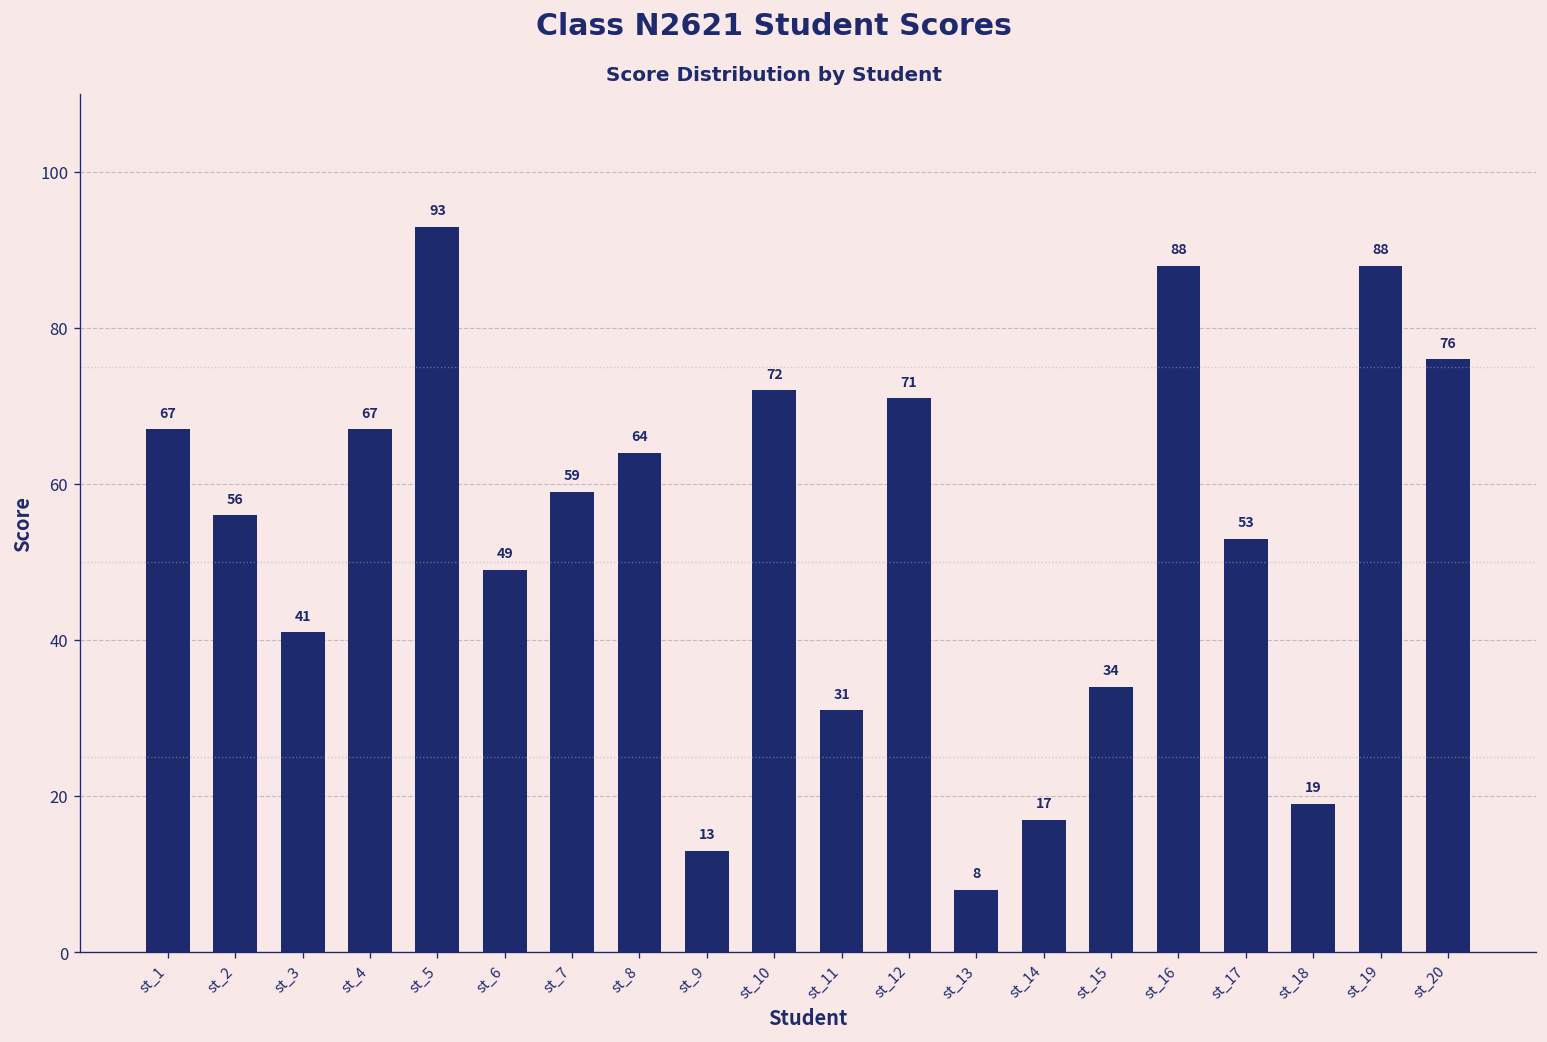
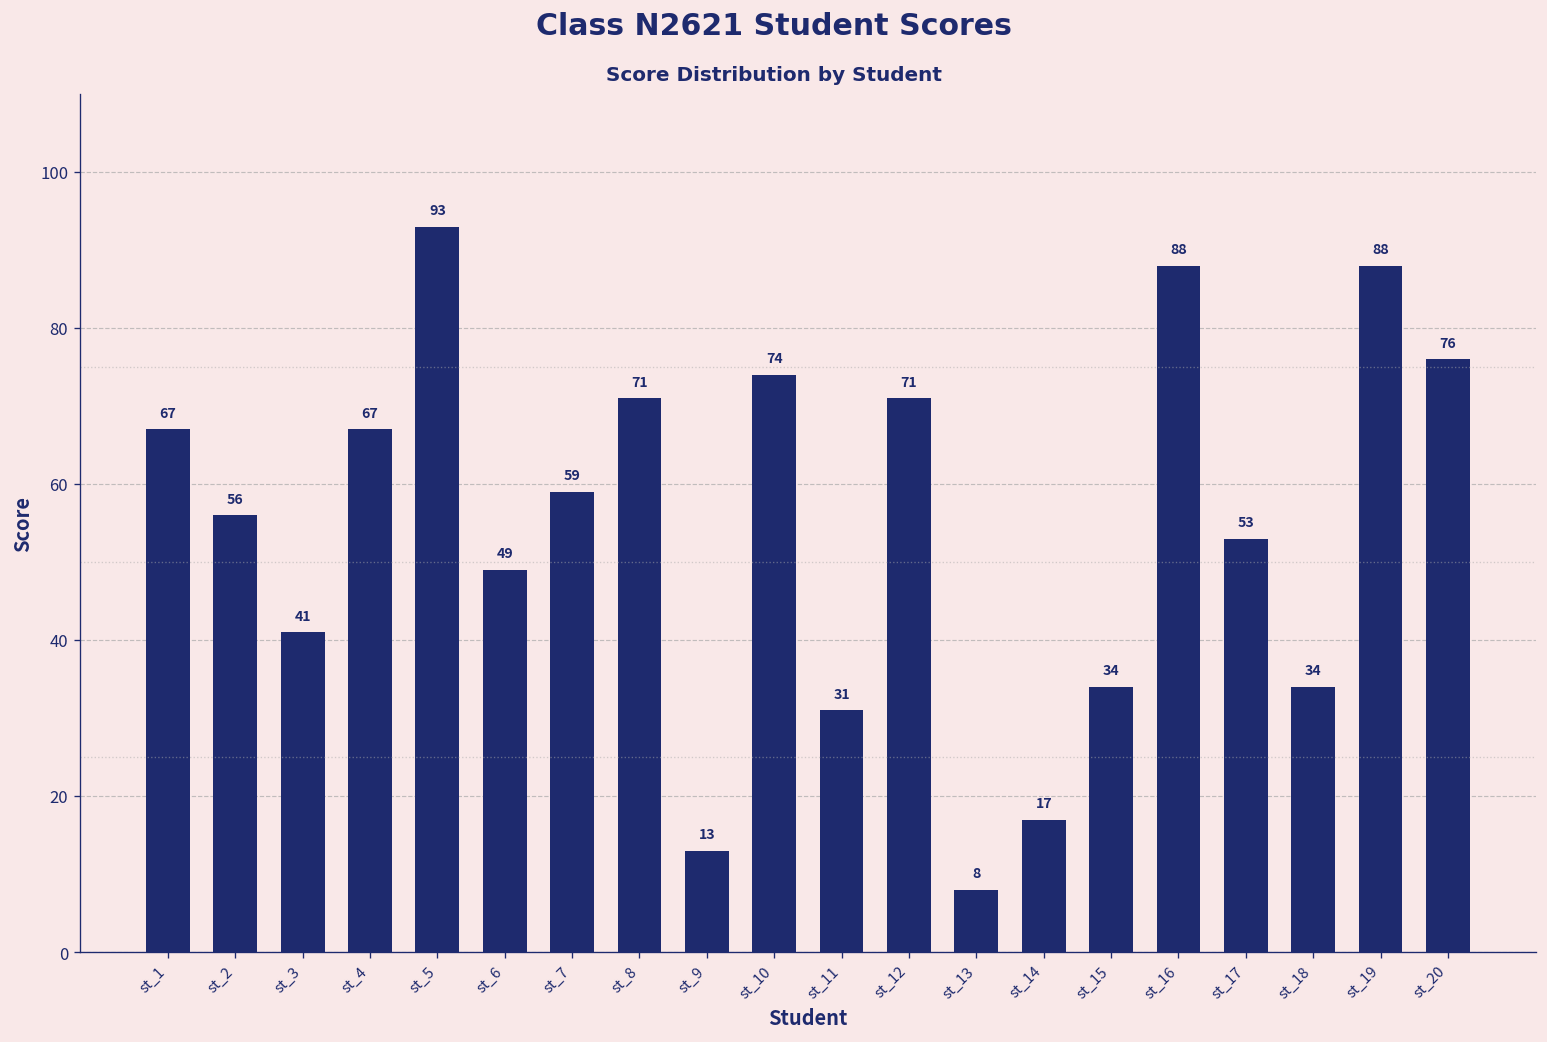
  {
    "st_1": 67,
    "st_2": 56,
    "st_3": 41,
    "st_4": 67,
    "st_5": 93,
    "st_6": 49,
    "st_7": 59,
-   "st_8": 64,
+   "st_8": 71,
    "st_9": 13,
-   "st_10": 72,
+   "st_10": 74,
    "st_11": 31,
    "st_12": 71,
    "st_13": 8,
    "st_14": 17,
    "st_15": 34,
    "st_16": 88,
    "st_17": 53,
-   "st_18": 19,
+   "st_18": 34,
    "st_19": 88,
    "st_20": 76
  }
